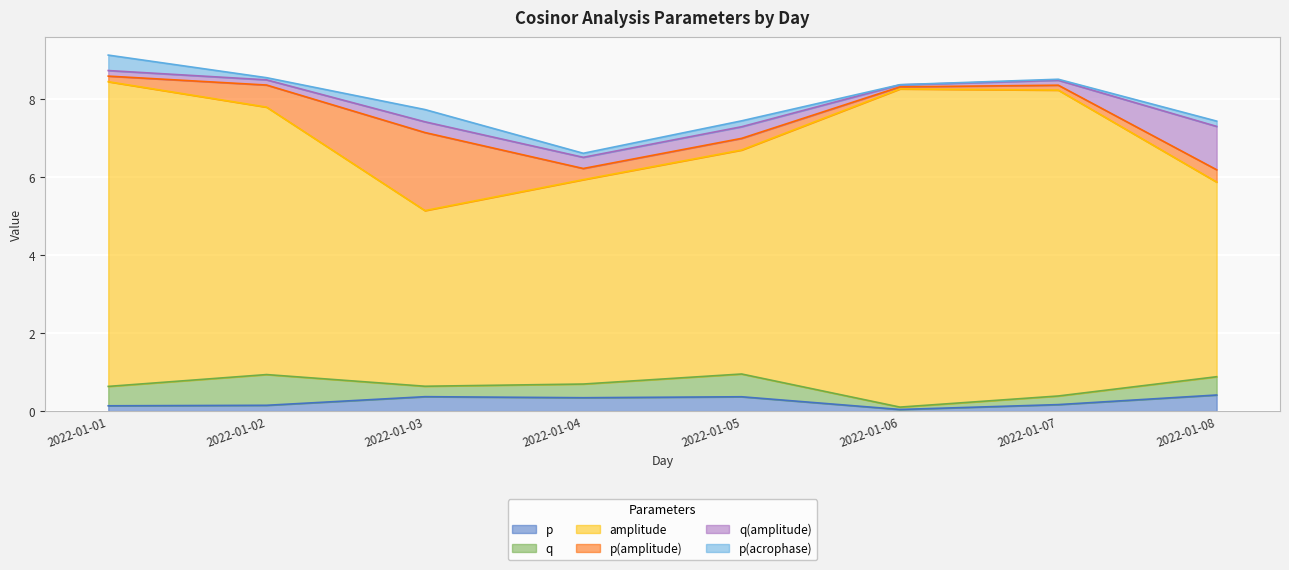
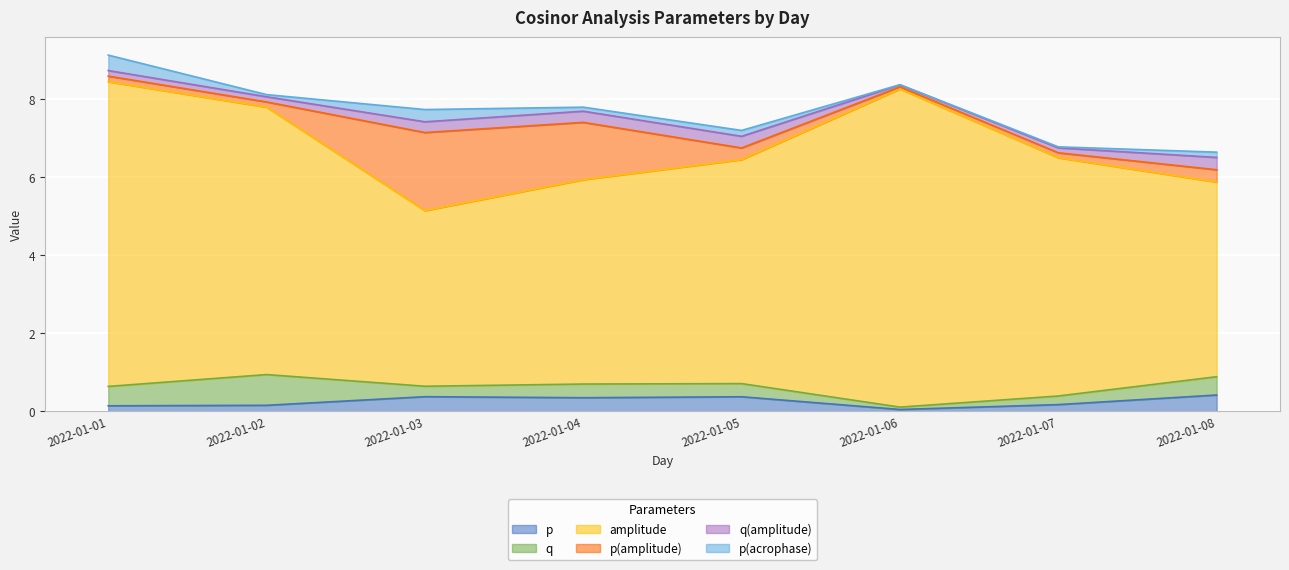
  {
    "q": {
      "2022-01-01": 0.5,
      "2022-01-02": 0.8,
      "2022-01-03": 0.3,
      "2022-01-04": 0.4,
-     "2022-01-05": 0.6,
+     "2022-01-05": 0.3,
      "2022-01-07": 0.2,
      "2022-01-08": 0.5
    },
    "amplitude": {
      "2022-01-01": 7.8,
      "2022-01-02": 6.9,
      "2022-01-03": 4.5,
      "2022-01-04": 5.2,
      "2022-01-05": 5.8,
-     "2022-01-07": 7.9,
+     "2022-01-07": 6.1,
      "2022-01-08": 5.0
    },
    "p(amplitude)": {
      "2022-01-01": 0.1,
-     "2022-01-02": 0.6,
+     "2022-01-02": 0.1,
      "2022-01-03": 2.0,
-     "2022-01-04": 0.3,
+     "2022-01-04": 1.5,
      "2022-01-05": 0.3,
      "2022-01-07": 0.1,
      "2022-01-08": 0.3
    },
    "q(amplitude)": {
      "2022-01-01": 0.1,
      "2022-01-03": 0.3,
      "2022-01-04": 0.3,
      "2022-01-05": 0.3,
-     "2022-01-08": 1.1
+     "2022-01-08": 0.3
    }
  }
